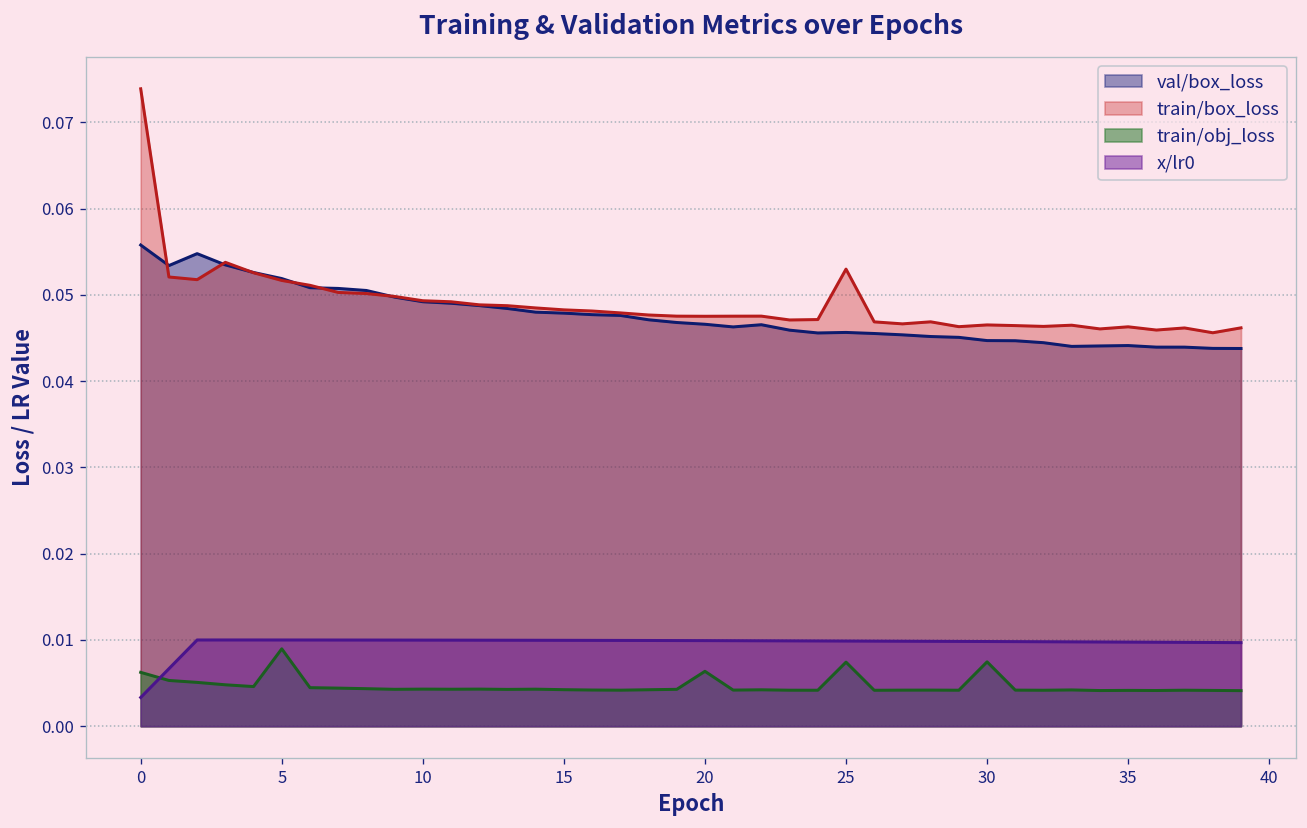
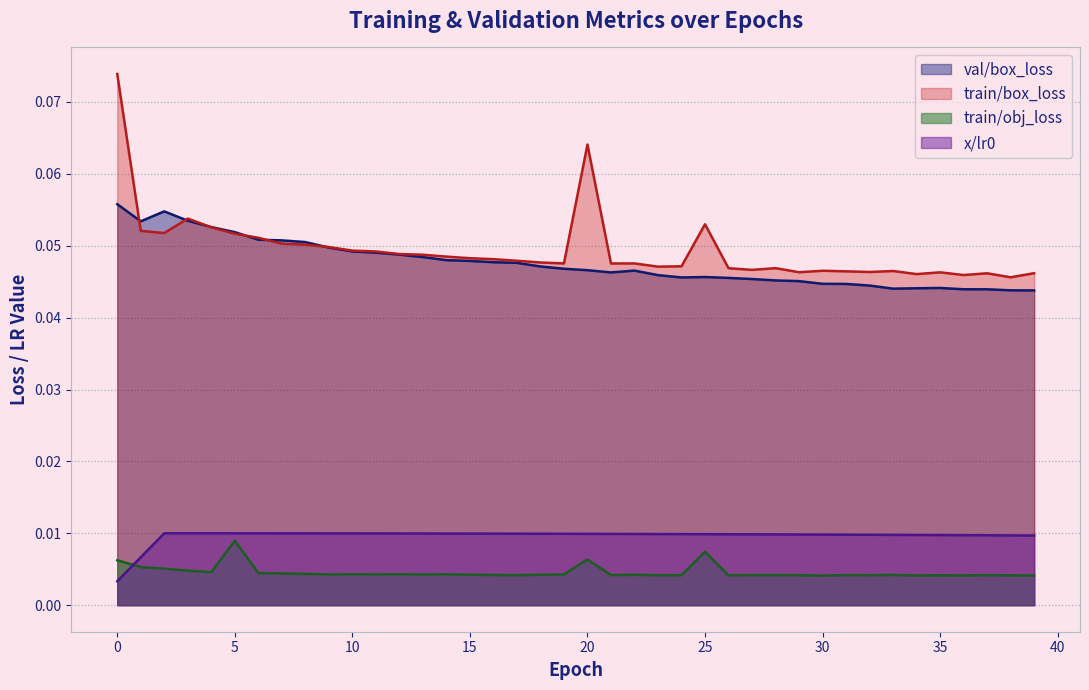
  {
    "train/box_loss": {
      "0": 0.074,
      "15": 0.048,
-     "20": 0.048,
+     "20": 0.064,
      "25": 0.053,
      "30": 0.047,
      "35": 0.046
    },
    "train/obj_loss": {
      "0": 0.006,
      "5": 0.009,
      "10": 0.004,
      "15": 0.004,
      "20": 0.006,
      "25": 0.007,
-     "30": 0.007,
+     "30": 0.004,
      "35": 0.004
    }
  }
